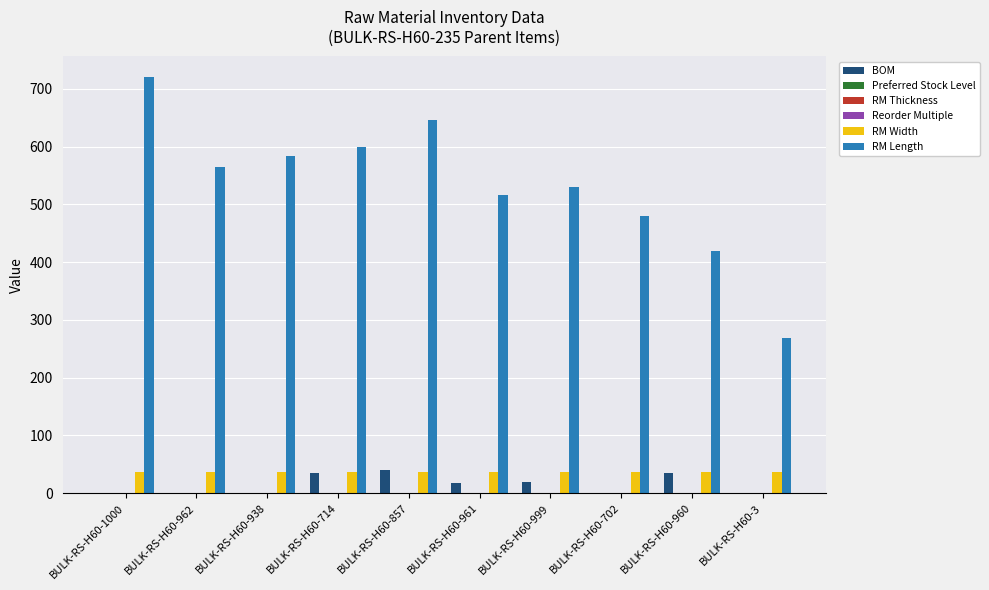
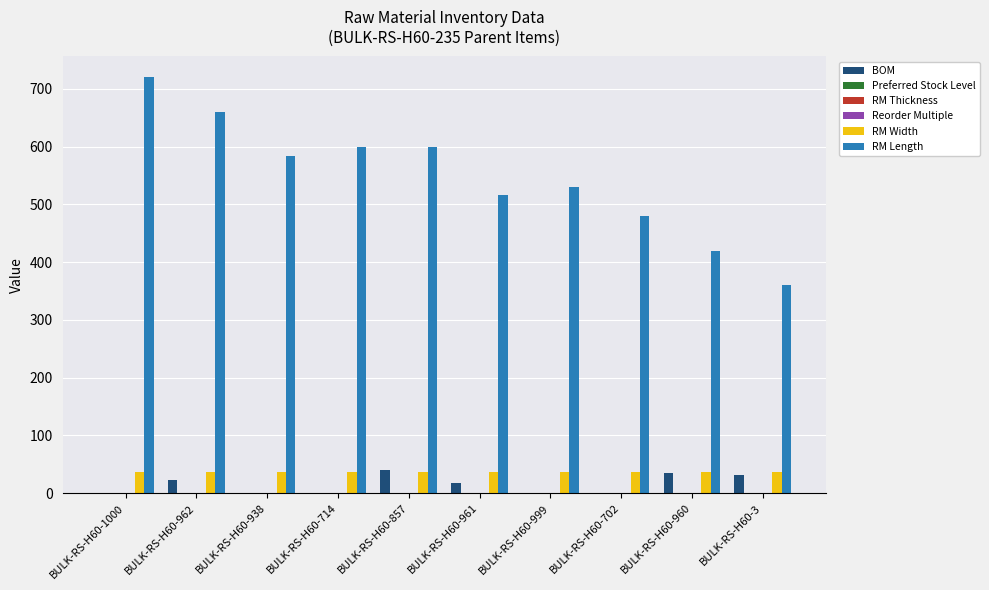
  {
    "BOM": {
-     "BULK-RS-H60-962": 0,
-     "BULK-RS-H60-714": 30,
+     "BULK-RS-H60-962": 20,
+     "BULK-RS-H60-714": 0,
      "BULK-RS-H60-857": 40,
      "BULK-RS-H60-961": 20,
-     "BULK-RS-H60-999": 20,
+     "BULK-RS-H60-999": 0,
      "BULK-RS-H60-960": 30,
-     "BULK-RS-H60-3": 0
+     "BULK-RS-H60-3": 30
    },
    "Preferred Stock Level": {
      "BULK-RS-H60-1000": 0,
      "BULK-RS-H60-962": 0,
      "BULK-RS-H60-938": 0,
      "BULK-RS-H60-714": 0,
      "BULK-RS-H60-857": 0,
      "BULK-RS-H60-961": 0,
      "BULK-RS-H60-999": 0,
      "BULK-RS-H60-702": 0,
      "BULK-RS-H60-960": 0,
      "BULK-RS-H60-3": 0
    },
    "Reorder Multiple": {
      "BULK-RS-H60-1000": 0,
      "BULK-RS-H60-962": 0,
      "BULK-RS-H60-938": 0,
      "BULK-RS-H60-714": 0,
      "BULK-RS-H60-857": 0,
      "BULK-RS-H60-961": 0,
      "BULK-RS-H60-999": 0,
      "BULK-RS-H60-702": 0,
      "BULK-RS-H60-960": 0,
      "BULK-RS-H60-3": 0
    },
    "RM Width": {
      "BULK-RS-H60-1000": 40,
      "BULK-RS-H60-962": 40,
      "BULK-RS-H60-938": 40,
      "BULK-RS-H60-714": 40,
      "BULK-RS-H60-857": 40,
      "BULK-RS-H60-961": 40,
      "BULK-RS-H60-999": 40,
      "BULK-RS-H60-702": 40,
      "BULK-RS-H60-960": 40,
      "BULK-RS-H60-3": 40
    },
    "RM Length": {
      "BULK-RS-H60-1000": 720,
-     "BULK-RS-H60-962": 560,
+     "BULK-RS-H60-962": 660,
      "BULK-RS-H60-938": 580,
      "BULK-RS-H60-714": 600,
-     "BULK-RS-H60-857": 650,
+     "BULK-RS-H60-857": 600,
      "BULK-RS-H60-961": 520,
      "BULK-RS-H60-999": 530,
      "BULK-RS-H60-702": 480,
      "BULK-RS-H60-960": 420,
-     "BULK-RS-H60-3": 270
+     "BULK-RS-H60-3": 360
    }
  }
